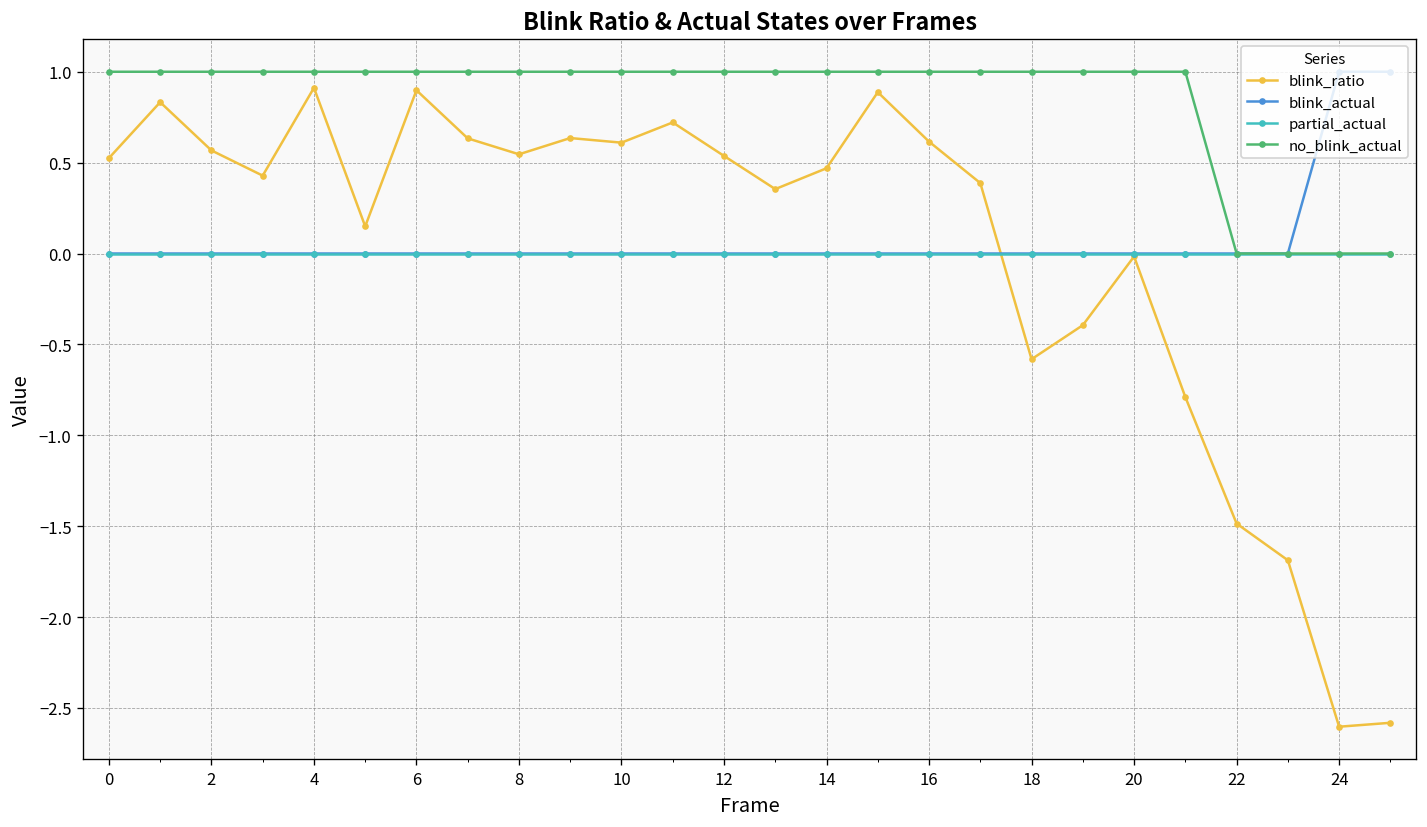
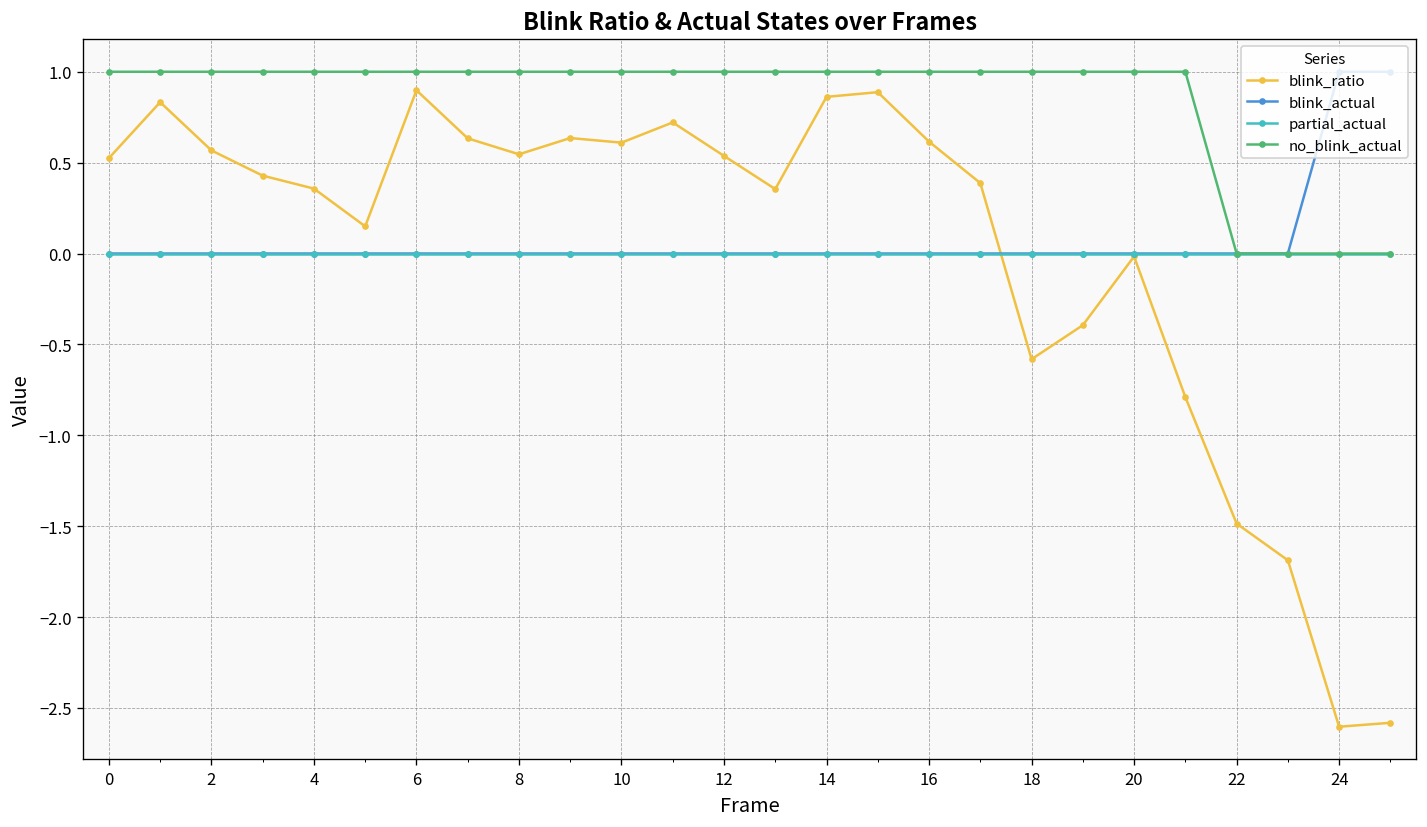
  {
    "blink_ratio": {
      "0": 0.52,
      "2": 0.57,
-     "4": 0.91,
+     "4": 0.36,
      "6": 0.90,
      "8": 0.55,
      "10": 0.61,
      "12": 0.54,
-     "14": 0.47,
+     "14": 0.86,
      "16": 0.62,
      "18": -0.58,
      "22": -1.49,
      "24": -2.60
    },
    "no_blink_actual": {
      "0": 1.00,
      "2": 1.00,
      "4": 1.00,
      "6": 1.00,
      "8": 1.00,
      "10": 1.00,
      "12": 1.00,
      "14": 1.00,
      "16": 1.00,
      "18": 1.00,
      "20": 1.00
    }
  }
